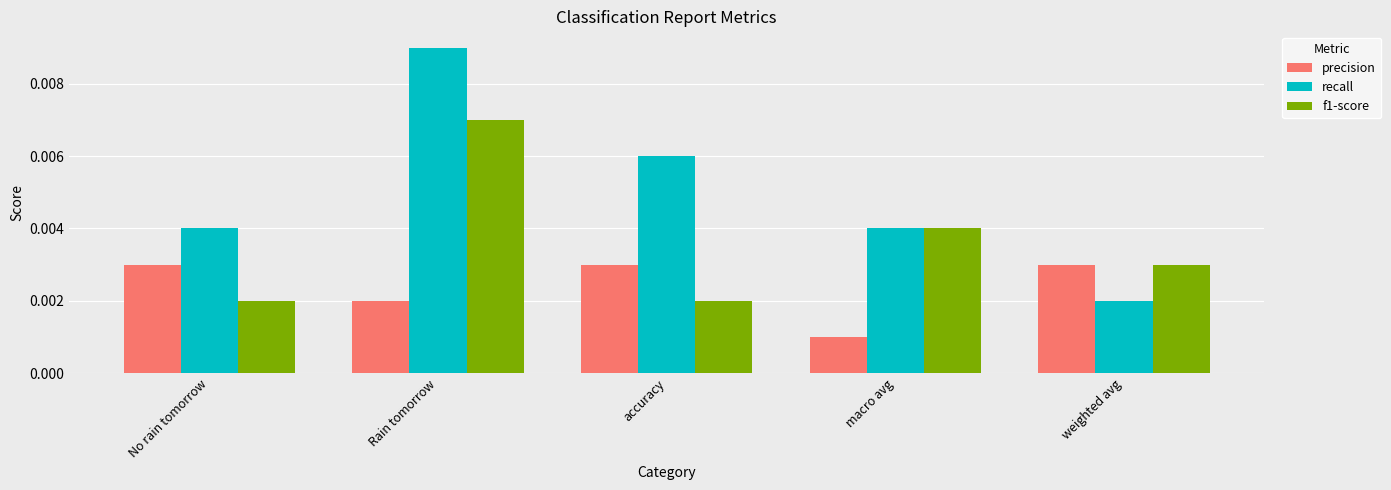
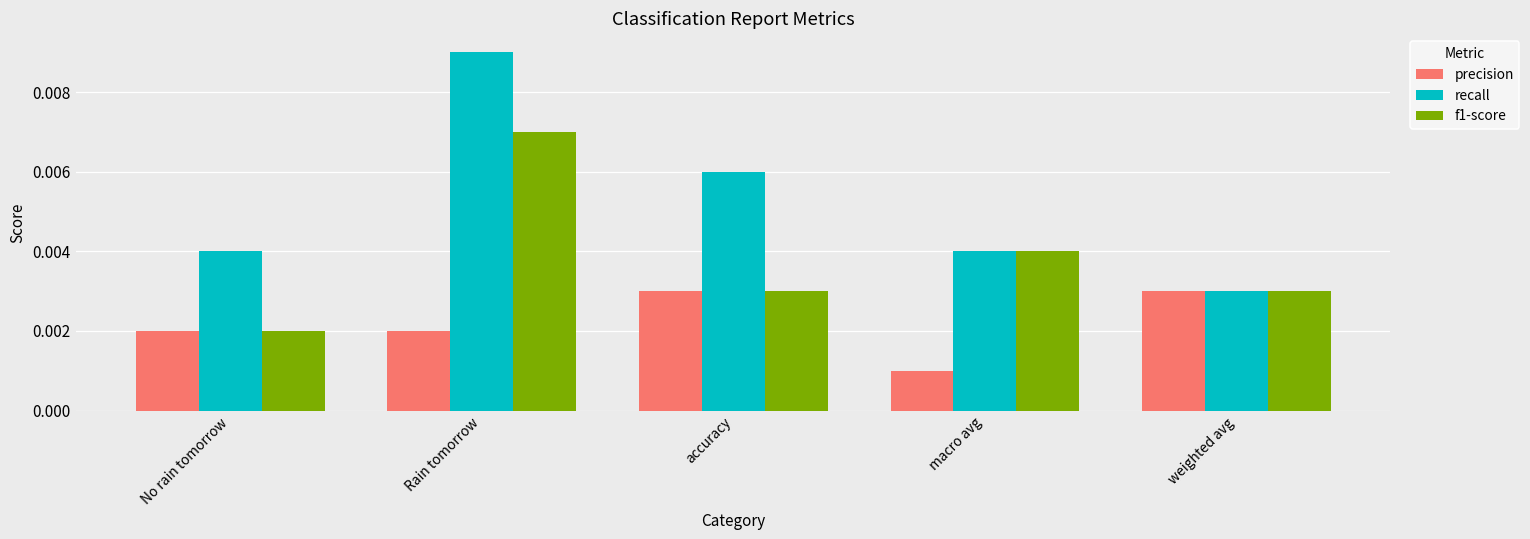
  {
    "precision": {
-     "No rain tomorrow": 0.003,
+     "No rain tomorrow": 0.002,
      "Rain tomorrow": 0.002,
      "accuracy": 0.003,
      "macro avg": 0.001,
      "weighted avg": 0.003
    },
    "recall": {
      "No rain tomorrow": 0.004,
      "Rain tomorrow": 0.009,
      "accuracy": 0.006,
      "macro avg": 0.004,
-     "weighted avg": 0.002
+     "weighted avg": 0.003
    },
    "f1-score": {
      "No rain tomorrow": 0.002,
      "Rain tomorrow": 0.007,
-     "accuracy": 0.002,
+     "accuracy": 0.003,
      "macro avg": 0.004,
      "weighted avg": 0.003
    }
  }
